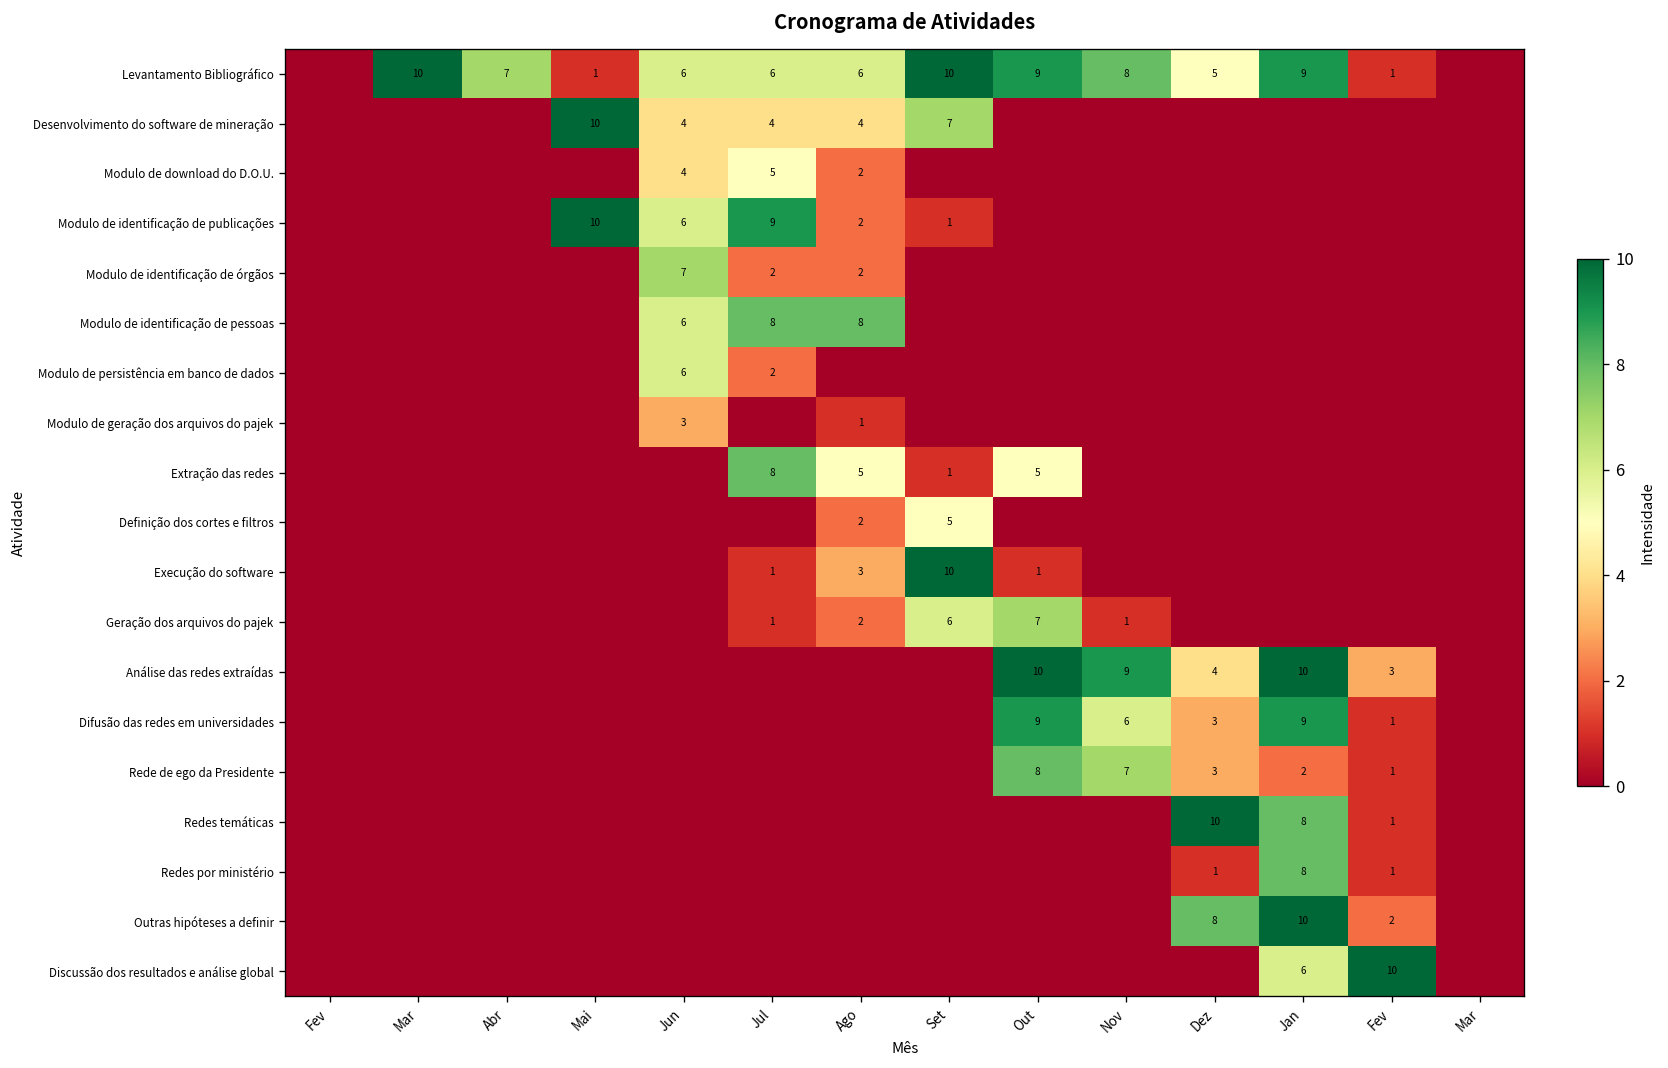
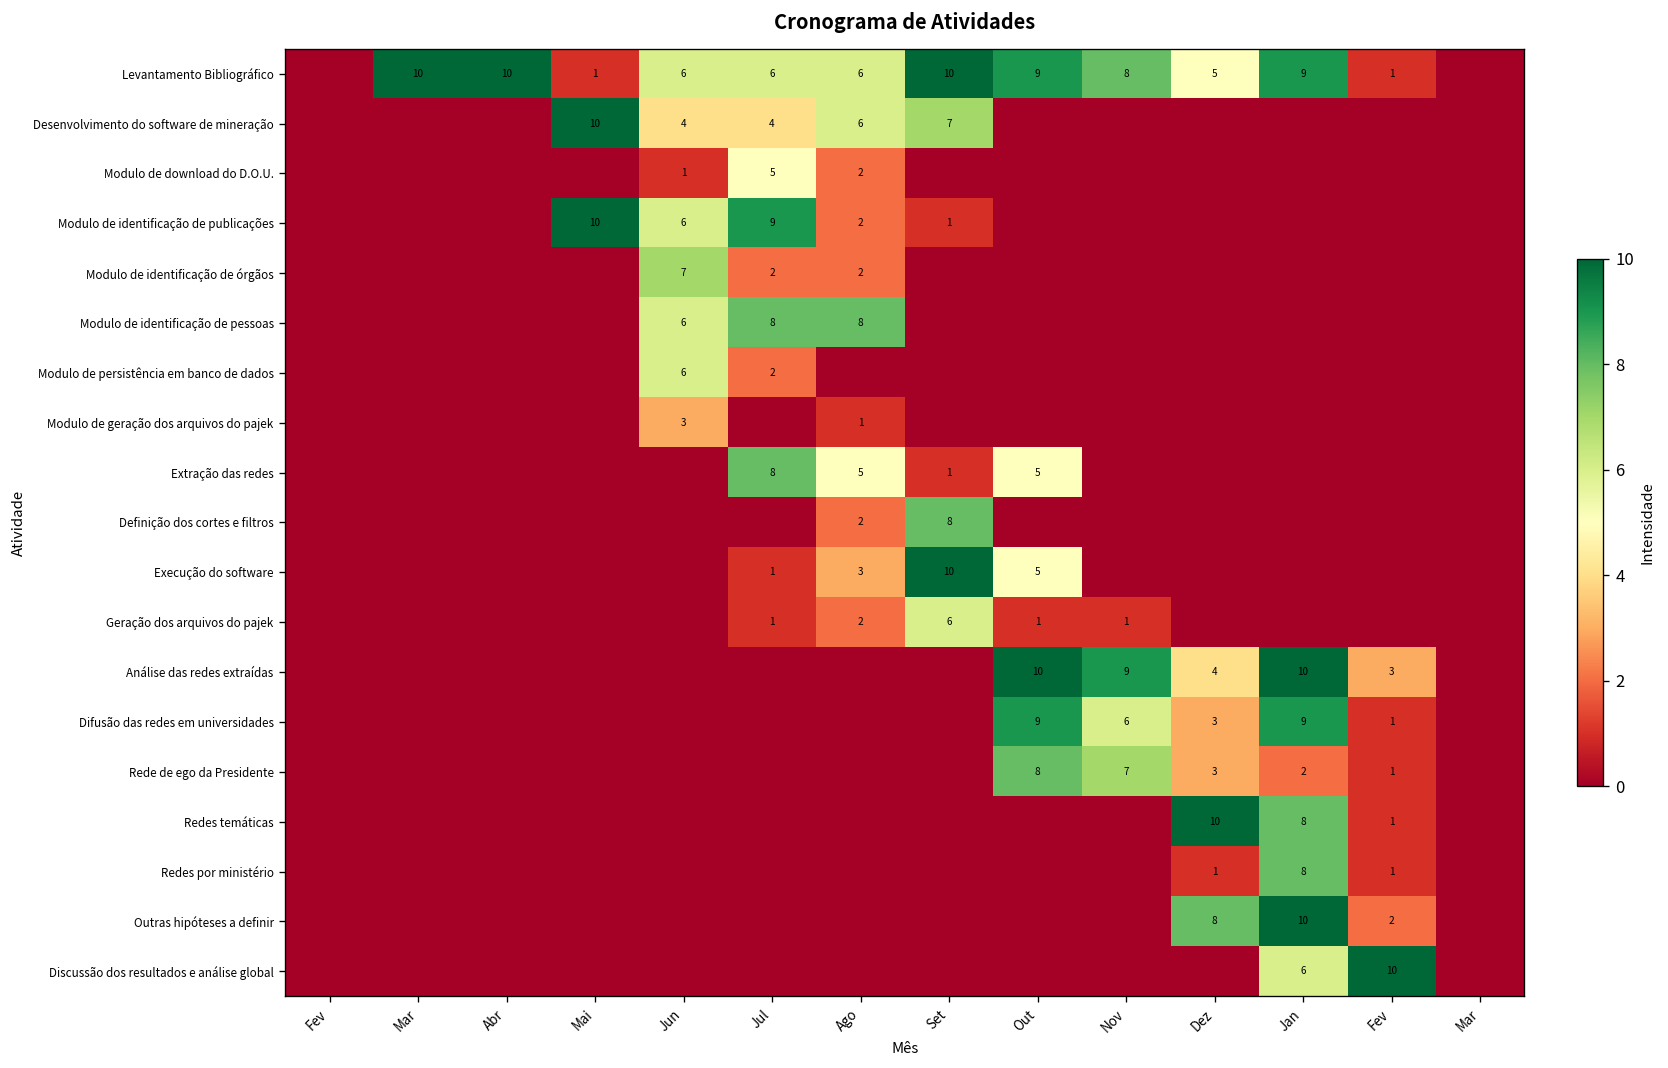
  {
    "Levantamento Bibliográfico": {
-     "Abr": 7,
+     "Abr": 10,
      "Mai": 1,
      "Jun": 6,
      "Jul": 6,
      "Ago": 6,
      "Set": 10,
      "Out": 9,
      "Nov": 8,
      "Dez": 5,
      "Jan": 9
    },
    "Desenvolvimento do software de mineração": {
      "Mai": 10,
      "Jun": 4,
      "Jul": 4,
-     "Ago": 4,
+     "Ago": 6,
      "Set": 7
    },
    "Modulo de download do D.O.U.": {
-     "Jun": 4,
+     "Jun": 1,
      "Jul": 5,
      "Ago": 2
    },
    "Modulo de identificação de publicações": {
      "Mai": 10,
      "Jun": 6,
      "Jul": 9,
      "Ago": 2,
      "Set": 1
    },
    "Modulo de identificação de órgãos": {
      "Jun": 7,
      "Jul": 2,
      "Ago": 2
    },
    "Modulo de identificação de pessoas": {
      "Jun": 6,
      "Jul": 8,
      "Ago": 8
    },
    "Modulo de persistência em banco de dados": {
      "Jun": 6,
      "Jul": 2
    },
    "Modulo de geração dos arquivos do pajek": {
      "Jun": 3,
      "Ago": 1
    },
    "Extração das redes": {
      "Jul": 8,
      "Ago": 5,
      "Set": 1,
      "Out": 5
    },
    "Definição dos cortes e filtros": {
      "Ago": 2,
-     "Set": 5
+     "Set": 8
    },
    "Execução do software": {
      "Jul": 1,
      "Ago": 3,
      "Set": 10,
-     "Out": 1
+     "Out": 5
    },
    "Geração dos arquivos do pajek": {
      "Jul": 1,
      "Ago": 2,
      "Set": 6,
-     "Out": 7,
+     "Out": 1,
      "Nov": 1
    },
    "Análise das redes extraídas": {
      "Out": 10,
      "Nov": 9,
      "Dez": 4,
      "Jan": 10
    },
    "Difusão das redes em universidades": {
      "Out": 9,
      "Nov": 6,
      "Dez": 3,
      "Jan": 9
    },
    "Rede de ego da Presidente": {
      "Out": 8,
      "Nov": 7,
      "Dez": 3,
      "Jan": 2
    },
    "Redes temáticas": {
      "Dez": 10,
      "Jan": 8
    },
    "Redes por ministério": {
      "Dez": 1,
      "Jan": 8
    },
    "Outras hipóteses a definir": {
      "Dez": 8,
      "Jan": 10
    },
    "Discussão dos resultados e análise global": {
      "Jan": 6
    }
  }
